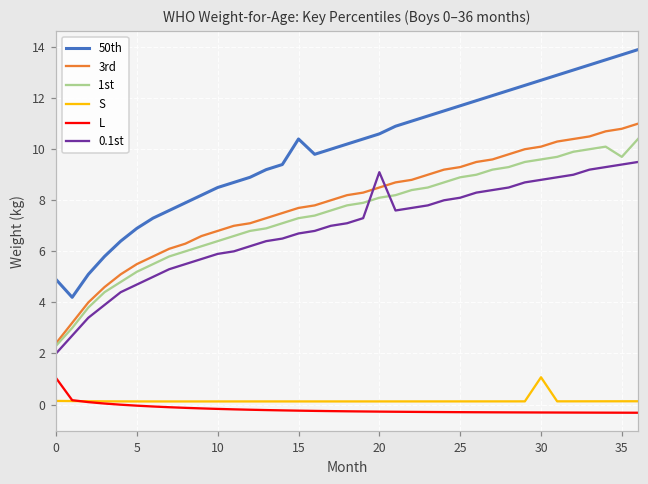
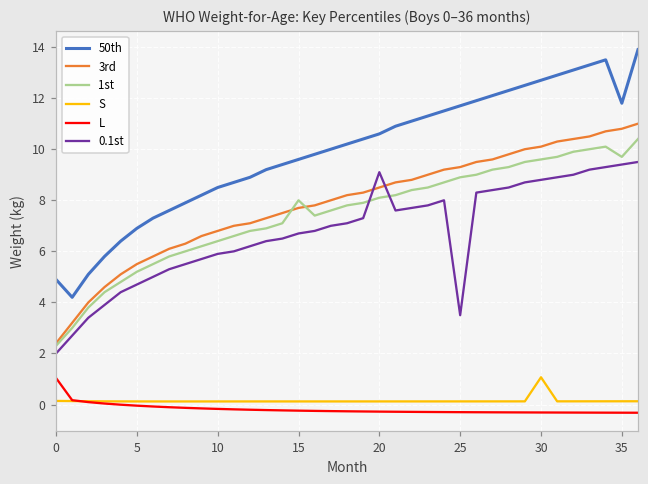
  {
    "50th": {
      "0": 4.9,
      "5": 6.9,
      "10": 8.5,
-     "15": 10.4,
+     "15": 9.6,
      "20": 10.6,
      "25": 11.7,
      "30": 12.7,
-     "35": 13.7
+     "35": 11.8
    },
    "3rd": {
      "5": 5.5,
      "10": 6.8,
      "15": 7.7,
      "20": 8.5,
      "25": 9.3,
      "30": 10.1,
      "35": 10.8
    },
    "1st": {
      "5": 5.2,
      "10": 6.4,
-     "15": 7.3,
+     "15": 8.0,
      "20": 8.1,
      "25": 8.9,
      "30": 9.6,
      "35": 9.7
    },
    "S": {
      "0": 0.1,
      "5": 0.1,
      "10": 0.1,
      "15": 0.1,
      "20": 0.1,
      "25": 0.1,
      "30": 1.1,
      "35": 0.1
    },
    "L": {
      "0": 1.0,
      "5": 0.0,
      "10": -0.2,
      "15": -0.2,
      "20": -0.3,
      "25": -0.3,
      "30": -0.3,
      "35": -0.3
    },
    "0.1st": {
      "0": 2.0,
      "5": 4.7,
      "10": 5.9,
      "15": 6.7,
      "20": 9.1,
-     "25": 8.1,
+     "25": 3.5,
      "30": 8.8,
      "35": 9.4
    }
  }
